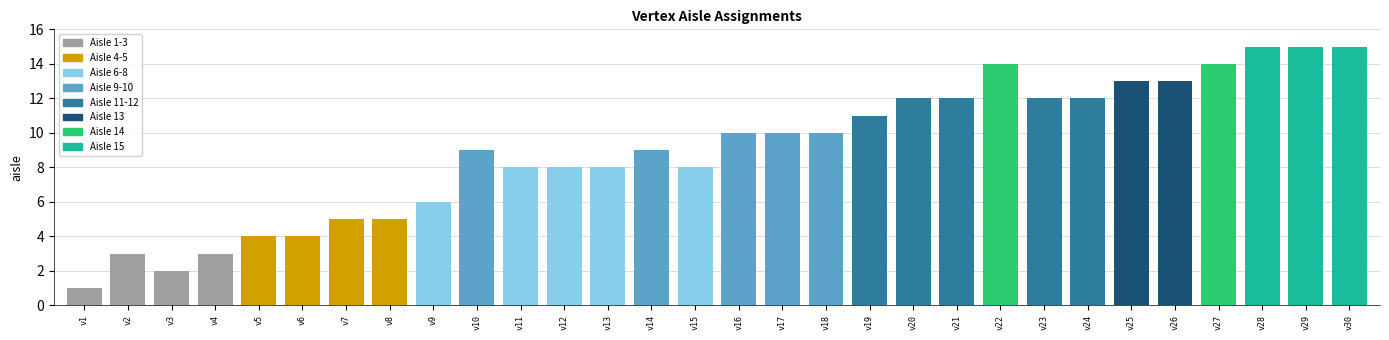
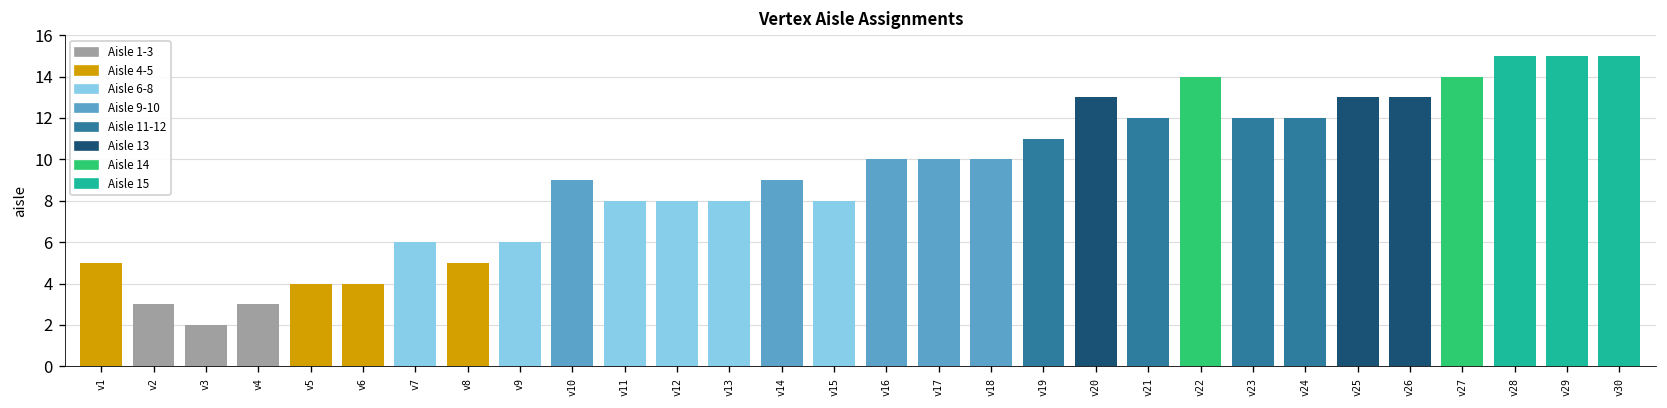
  {
-   "v1": 1,
+   "v1": 5,
    "v2": 3,
    "v3": 2,
    "v4": 3,
    "v5": 4,
    "v6": 4,
-   "v7": 5,
+   "v7": 6,
    "v8": 5,
    "v9": 6,
    "v10": 9,
    "v11": 8,
    "v12": 8,
    "v13": 8,
    "v14": 9,
    "v15": 8,
    "v16": 10,
    "v17": 10,
    "v18": 10,
    "v19": 11,
-   "v20": 12,
+   "v20": 13,
    "v21": 12,
    "v22": 14,
    "v23": 12,
    "v24": 12,
    "v25": 13,
    "v26": 13,
    "v27": 14,
    "v28": 15,
    "v29": 15,
    "v30": 15
  }
